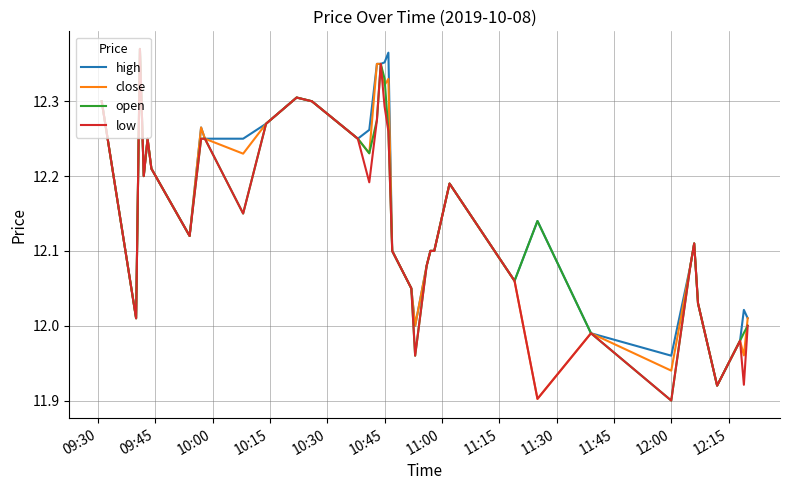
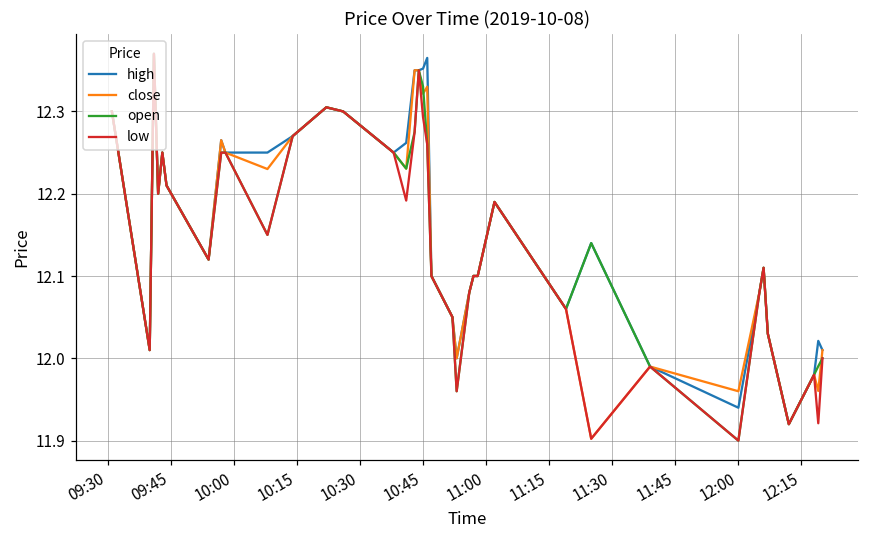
  {
    "high": {
      "10:45": 12.35,
-     "12:00": 11.96
+     "12:00": 11.94
    },
    "close": {
      "10:45": 12.32,
-     "12:00": 11.94
+     "12:00": 11.96
    },
    "open": {
      "10:45": 12.33
    },
    "low": {
      "10:45": 12.29
    }
  }
